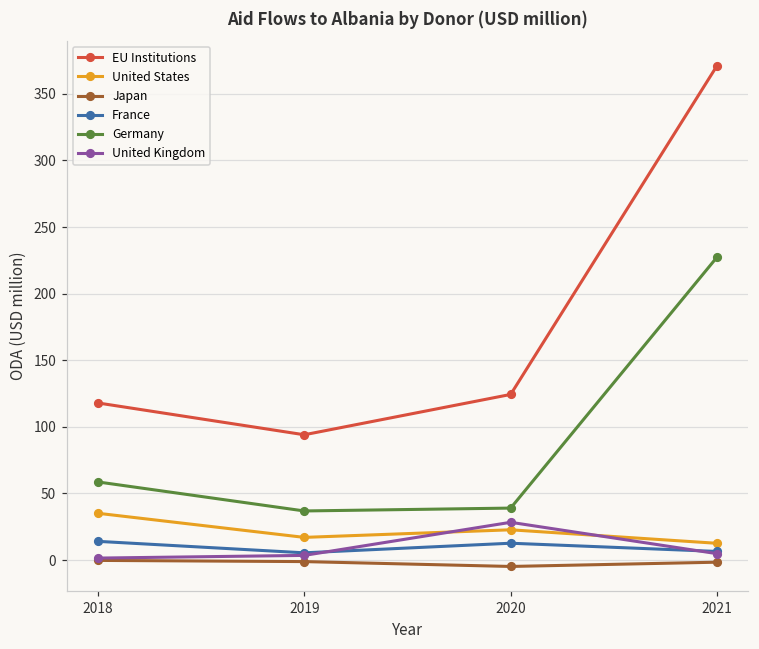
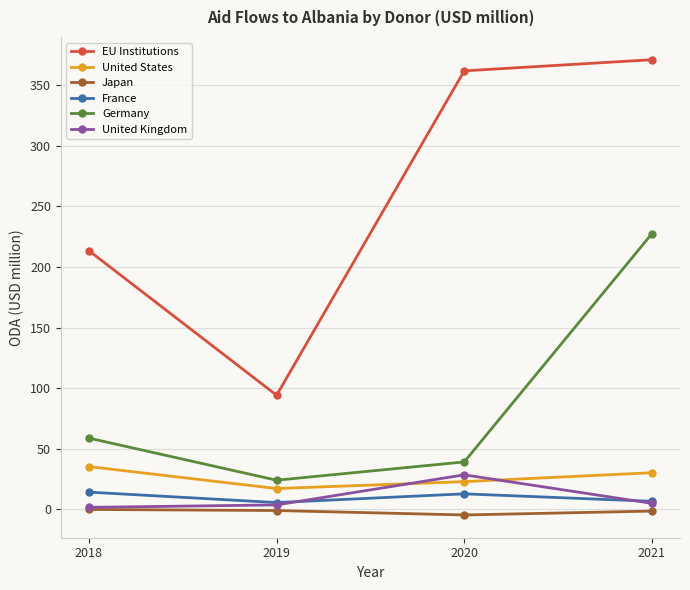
  {
    "EU Institutions": {
-     "2018": 118,
+     "2018": 213,
      "2019": 94,
-     "2020": 124,
+     "2020": 362,
      "2021": 371
    },
    "United States": {
      "2018": 35,
      "2019": 17,
      "2020": 23,
-     "2021": 13
+     "2021": 30
    },
    "Japan": {
      "2019": -1,
      "2020": -5,
      "2021": -2
    },
    "France": {
      "2018": 14,
      "2020": 13
    },
    "Germany": {
      "2018": 59,
-     "2019": 37,
+     "2019": 24,
      "2020": 39,
      "2021": 227
    },
    "United Kingdom": {
      "2020": 28
    }
  }
